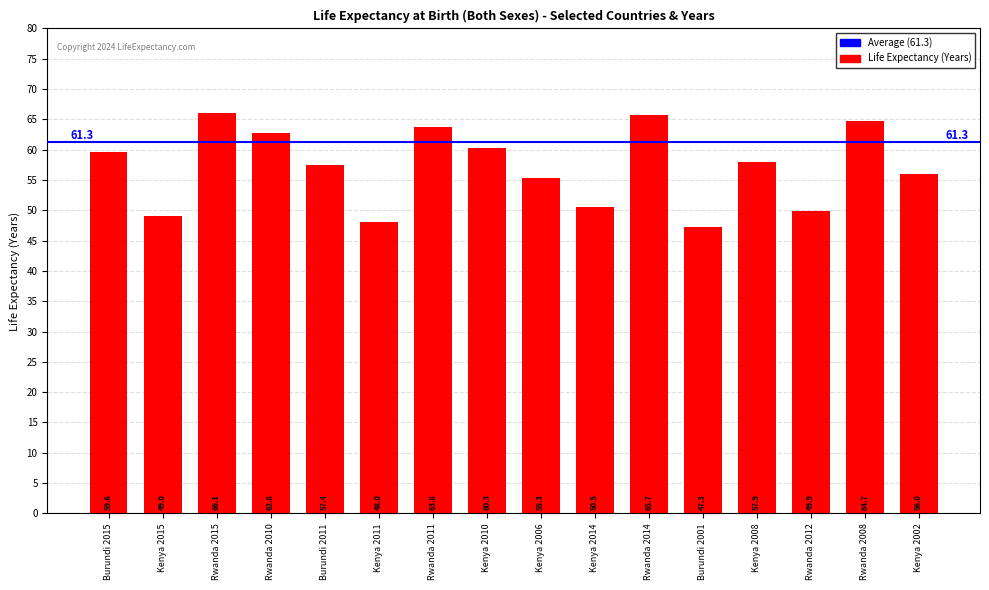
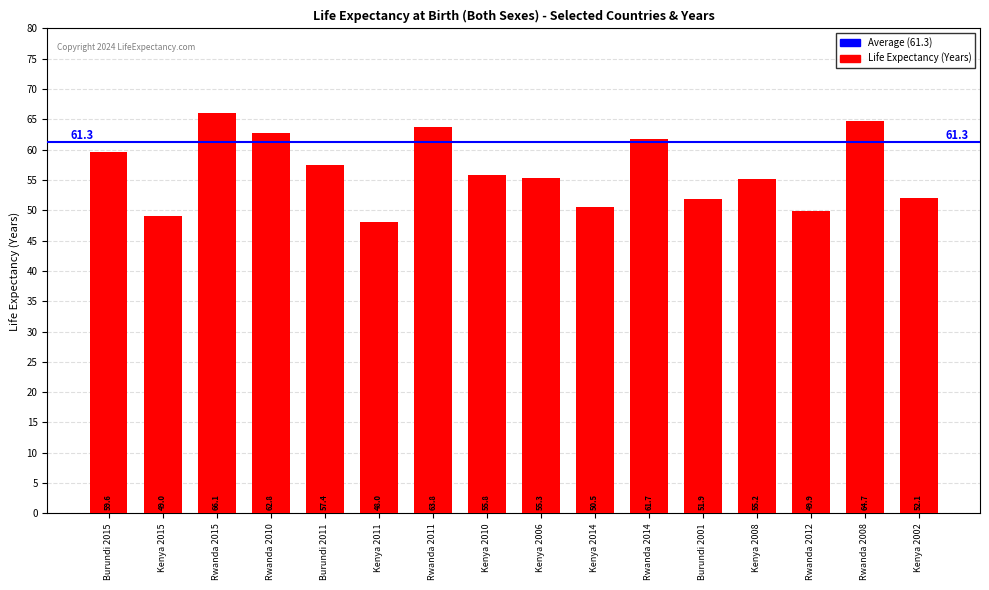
  {
    "Burundi 2015": 59.6,
    "Kenya 2015": 49.0,
    "Rwanda 2015": 66.1,
    "Rwanda 2010": 62.8,
    "Burundi 2011": 57.4,
    "Kenya 2011": 48.0,
    "Rwanda 2011": 63.8,
-   "Kenya 2010": 60.3,
+   "Kenya 2010": 55.8,
    "Kenya 2006": 55.3,
    "Kenya 2014": 50.5,
-   "Rwanda 2014": 65.7,
-   "Burundi 2001": 47.3,
-   "Kenya 2008": 57.9,
+   "Rwanda 2014": 61.7,
+   "Burundi 2001": 51.9,
+   "Kenya 2008": 55.2,
    "Rwanda 2012": 49.9,
    "Rwanda 2008": 64.7,
-   "Kenya 2002": 56.0
+   "Kenya 2002": 52.1
  }
